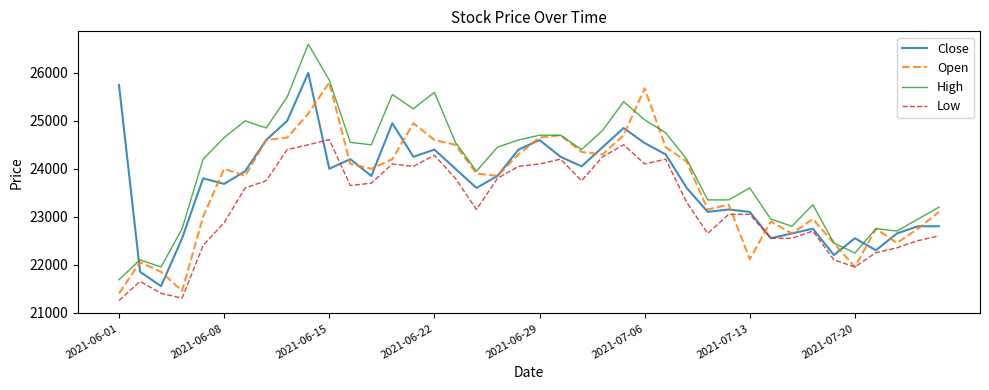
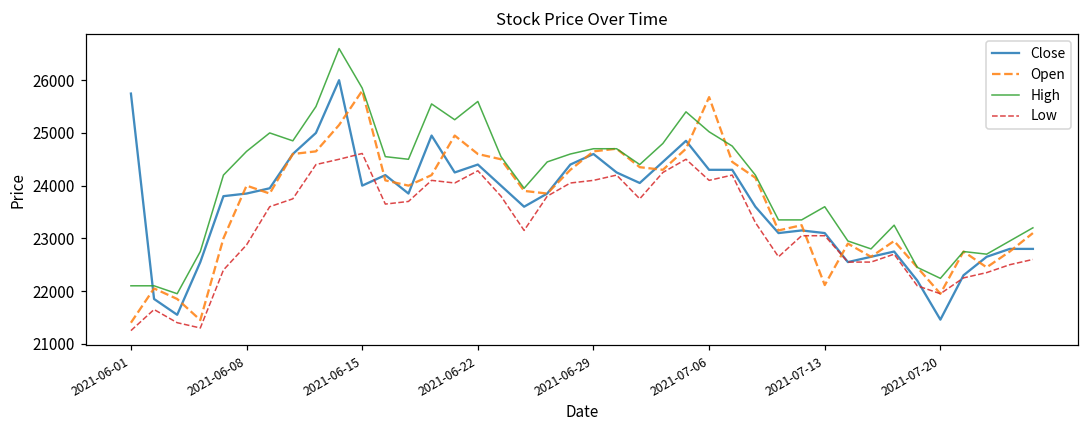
  {
    "Close": {
      "2021-06-01": 25700,
-     "2021-06-08": 23700,
+     "2021-06-08": 23900,
      "2021-06-15": 24000,
      "2021-06-22": 24400,
-     "2021-07-06": 24500,
-     "2021-07-20": 22600
+     "2021-07-06": 24300,
+     "2021-07-20": 21500
    },
    "Open": {
      "2021-06-01": 21400,
      "2021-06-08": 24000,
      "2021-06-22": 24600,
      "2021-07-06": 25700,
      "2021-07-13": 22100
    },
    "High": {
-     "2021-06-01": 21700,
+     "2021-06-01": 22100,
      "2021-06-08": 24700,
      "2021-06-22": 25600,
      "2021-07-06": 25000,
      "2021-07-13": 23600,
      "2021-07-20": 22200
    },
    "Low": {
      "2021-06-01": 21300,
      "2021-06-08": 22900,
      "2021-06-15": 24600,
      "2021-06-22": 24300,
      "2021-06-29": 24100,
      "2021-07-06": 24100
    }
  }
